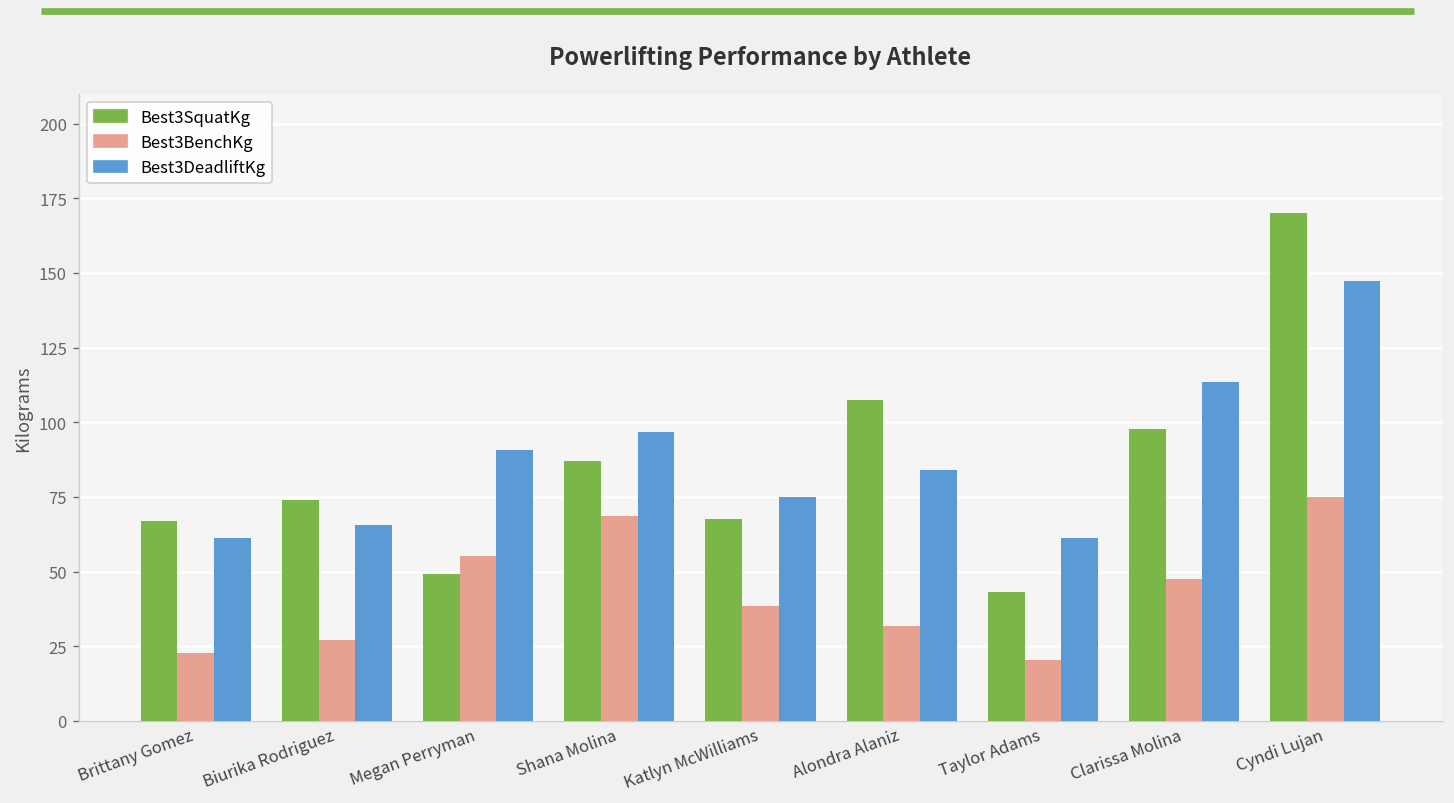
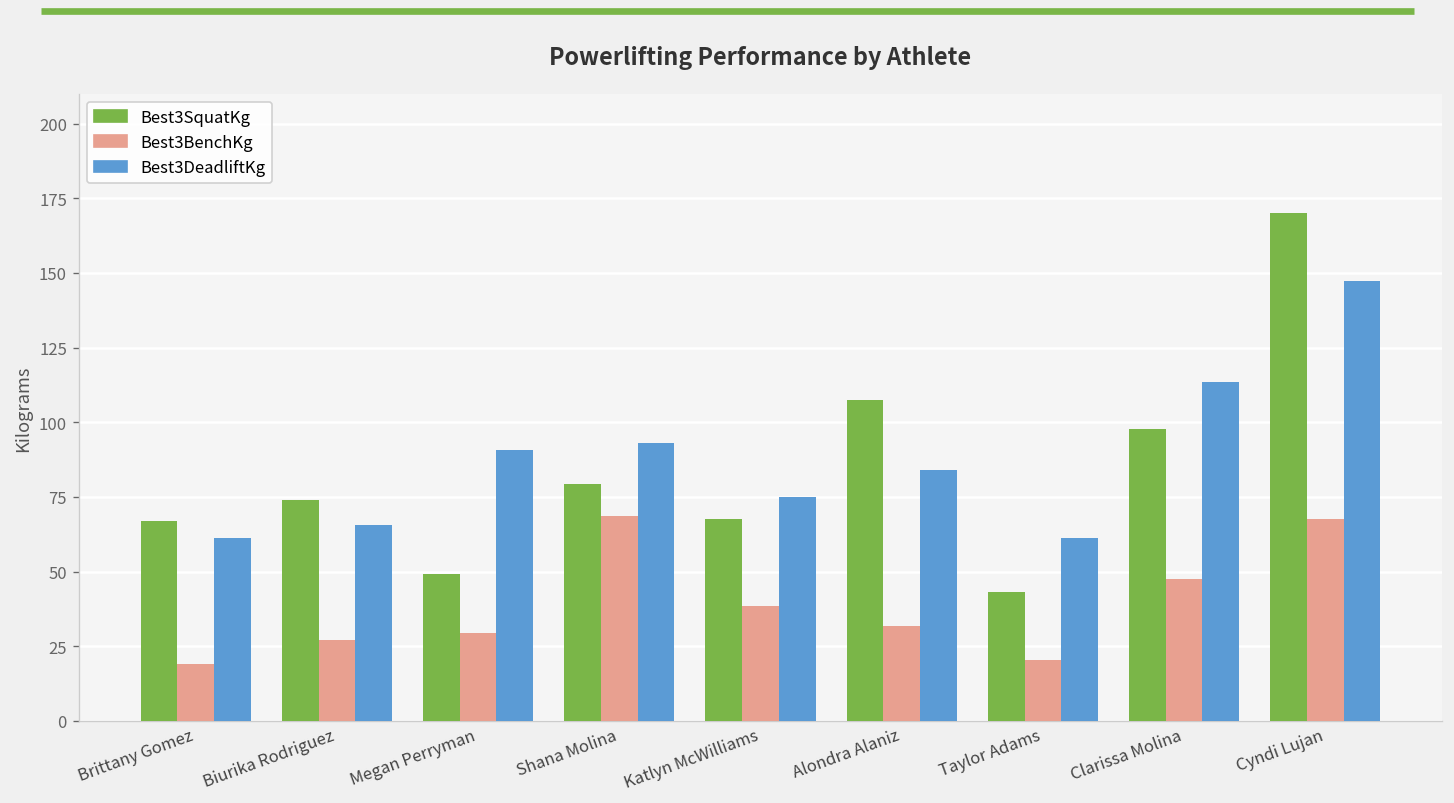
  {
    "Best3SquatKg": {
      "Brittany Gomez": 67,
      "Biurika Rodriguez": 74,
      "Megan Perryman": 49,
-     "Shana Molina": 87,
+     "Shana Molina": 79,
      "Katlyn McWilliams": 68,
      "Alondra Alaniz": 107,
      "Taylor Adams": 43,
      "Clarissa Molina": 98,
      "Cyndi Lujan": 170
    },
    "Best3BenchKg": {
-     "Brittany Gomez": 23,
+     "Brittany Gomez": 19,
      "Biurika Rodriguez": 27,
-     "Megan Perryman": 55,
+     "Megan Perryman": 29,
      "Shana Molina": 69,
      "Katlyn McWilliams": 39,
      "Alondra Alaniz": 32,
      "Taylor Adams": 20,
      "Clarissa Molina": 48,
-     "Cyndi Lujan": 75
+     "Cyndi Lujan": 68
    },
    "Best3DeadliftKg": {
      "Brittany Gomez": 61,
      "Biurika Rodriguez": 66,
      "Megan Perryman": 91,
-     "Shana Molina": 97,
+     "Shana Molina": 93,
      "Katlyn McWilliams": 75,
      "Alondra Alaniz": 84,
      "Taylor Adams": 61,
      "Clarissa Molina": 113,
      "Cyndi Lujan": 147
    }
  }
